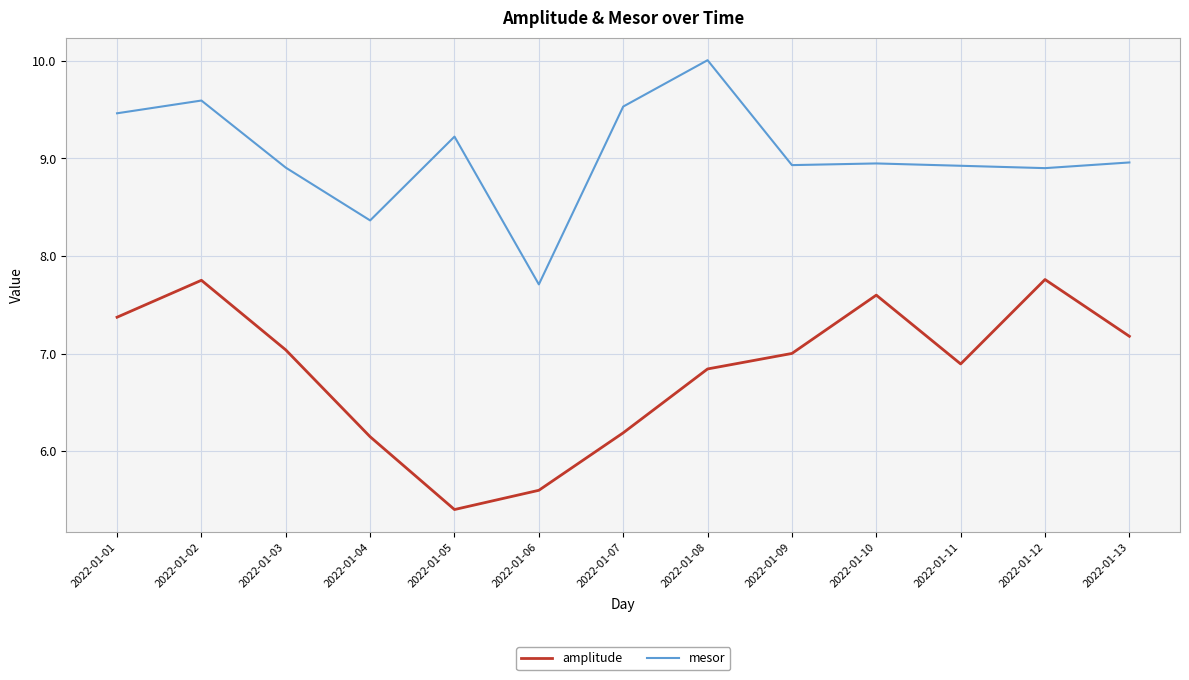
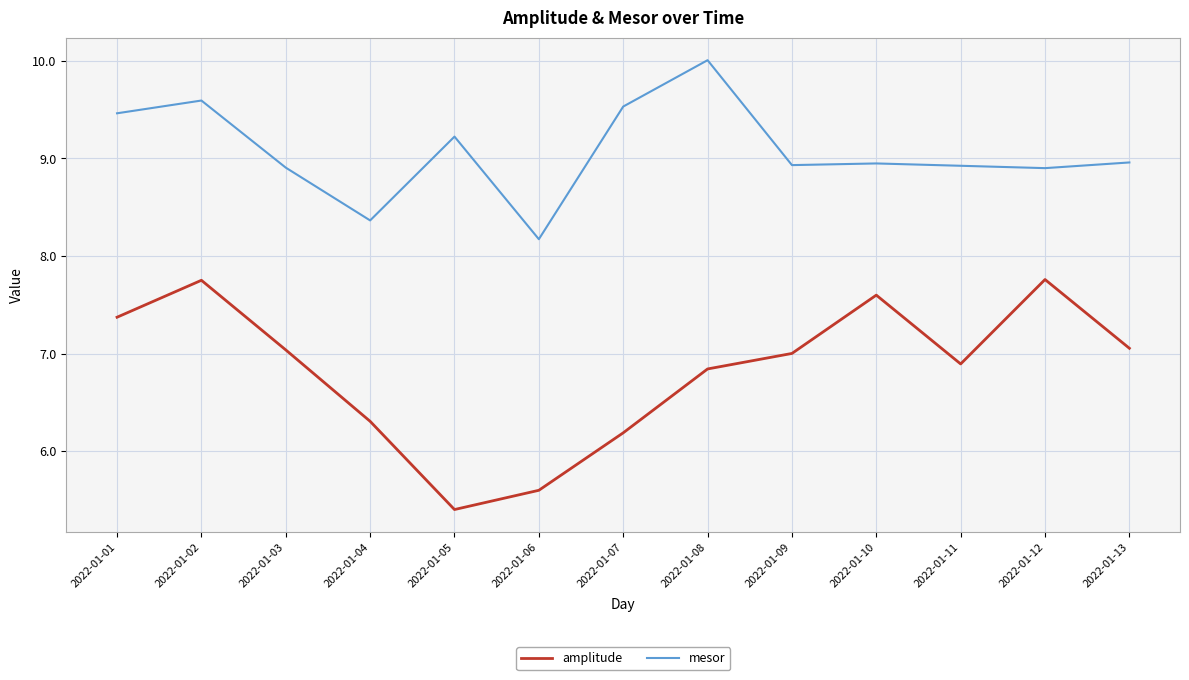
  {
    "amplitude": {
      "2022-01-01": 7.4,
      "2022-01-02": 7.8,
      "2022-01-03": 7.0,
-     "2022-01-04": 6.1,
+     "2022-01-04": 6.3,
      "2022-01-05": 5.4,
      "2022-01-06": 5.6,
      "2022-01-07": 6.2,
      "2022-01-08": 6.8,
      "2022-01-09": 7.0,
      "2022-01-10": 7.6,
      "2022-01-11": 6.9,
      "2022-01-12": 7.8,
-     "2022-01-13": 7.2
+     "2022-01-13": 7.1
    },
    "mesor": {
      "2022-01-01": 9.5,
      "2022-01-02": 9.6,
      "2022-01-03": 8.9,
      "2022-01-04": 8.4,
      "2022-01-05": 9.2,
-     "2022-01-06": 7.7,
+     "2022-01-06": 8.2,
      "2022-01-07": 9.5,
      "2022-01-08": 10.0,
      "2022-01-09": 8.9,
      "2022-01-10": 8.9,
      "2022-01-11": 8.9,
      "2022-01-12": 8.9,
      "2022-01-13": 9.0
    }
  }
